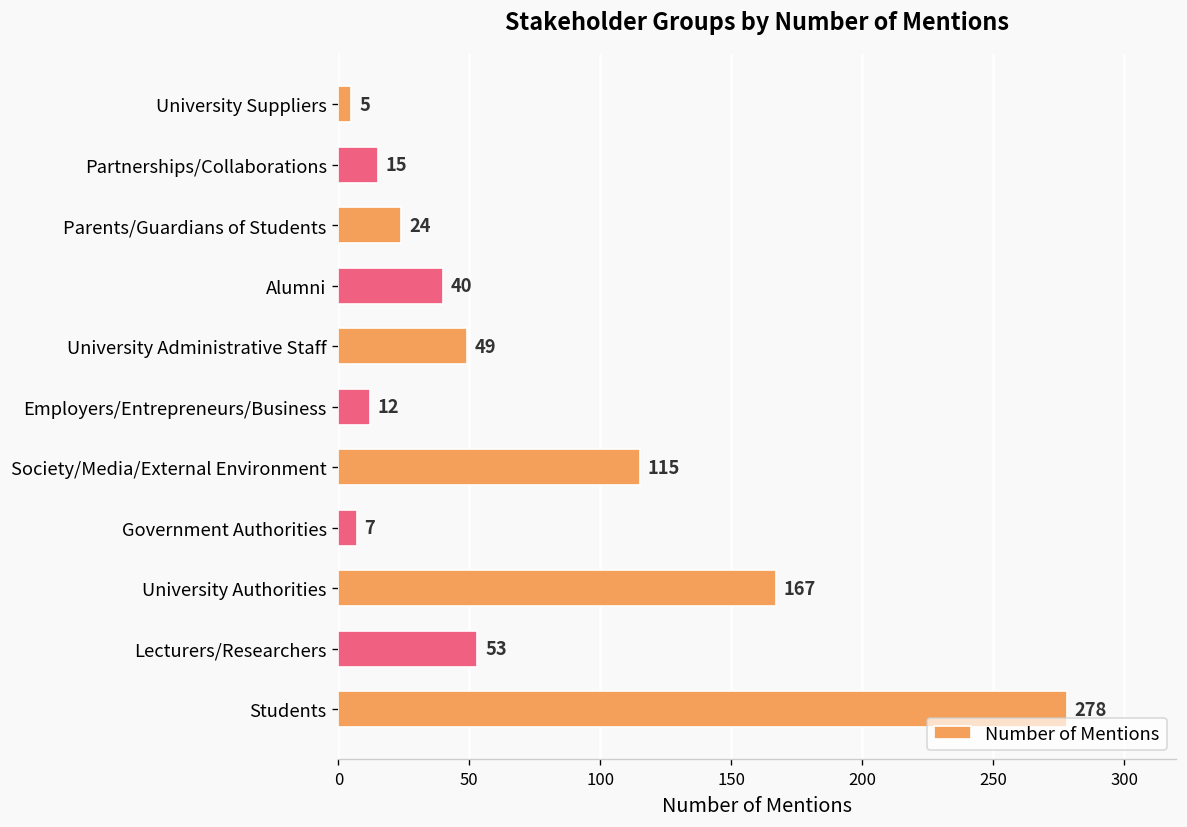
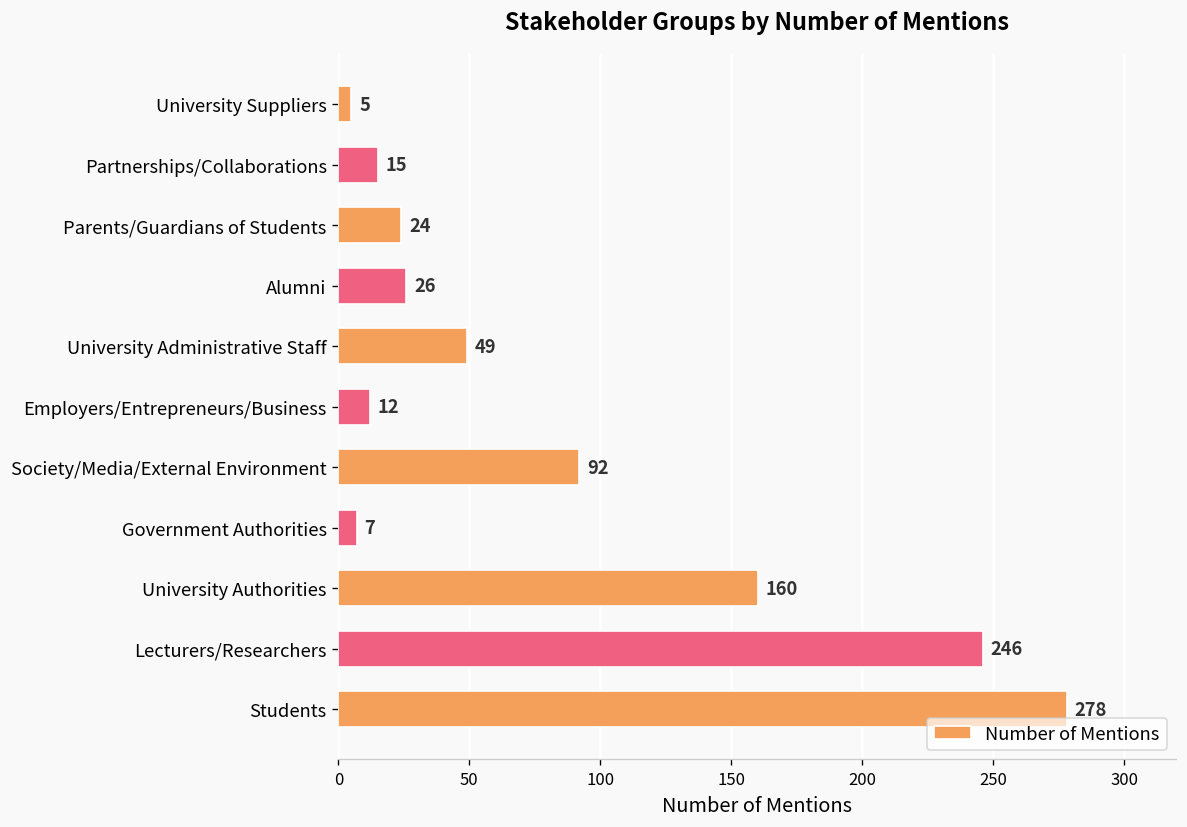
  {
    "University Suppliers": 5,
    "Partnerships/Collaborations": 15,
    "Parents/Guardians of Students": 24,
-   "Alumni": 40,
+   "Alumni": 26,
    "University Administrative Staff": 49,
    "Employers/Entrepreneurs/Business": 12,
-   "Society/Media/External Environment": 115,
+   "Society/Media/External Environment": 92,
    "Government Authorities": 7,
-   "University Authorities": 167,
-   "Lecturers/Researchers": 53
+   "University Authorities": 160,
+   "Lecturers/Researchers": 246
  }
